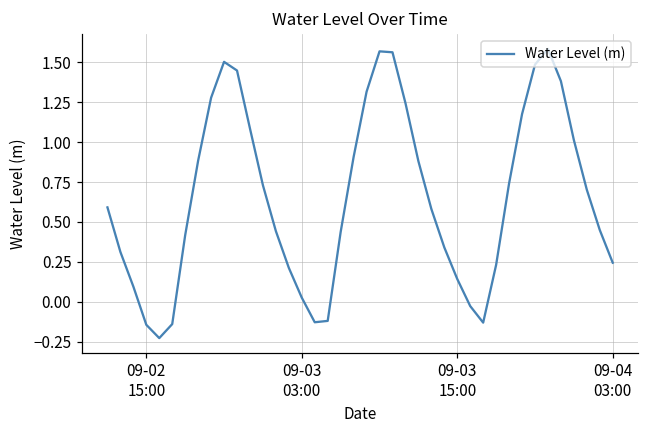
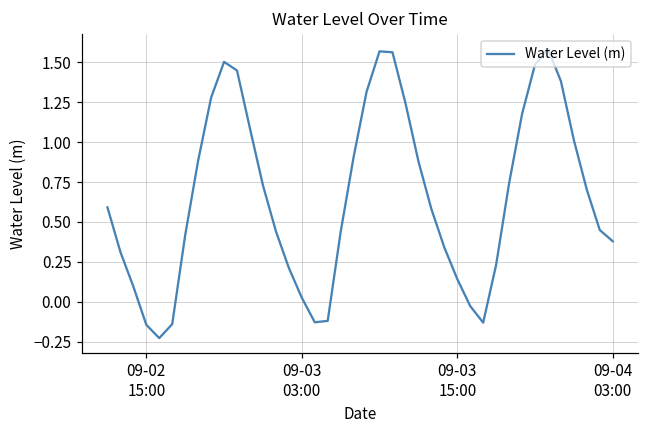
  {
    "09-02 15:00": -0.14,
    "09-03 03:00": 0.03,
    "09-03 15:00": 0.14,
-   "09-04 03:00": 0.24
+   "09-04 03:00": 0.38
  }
